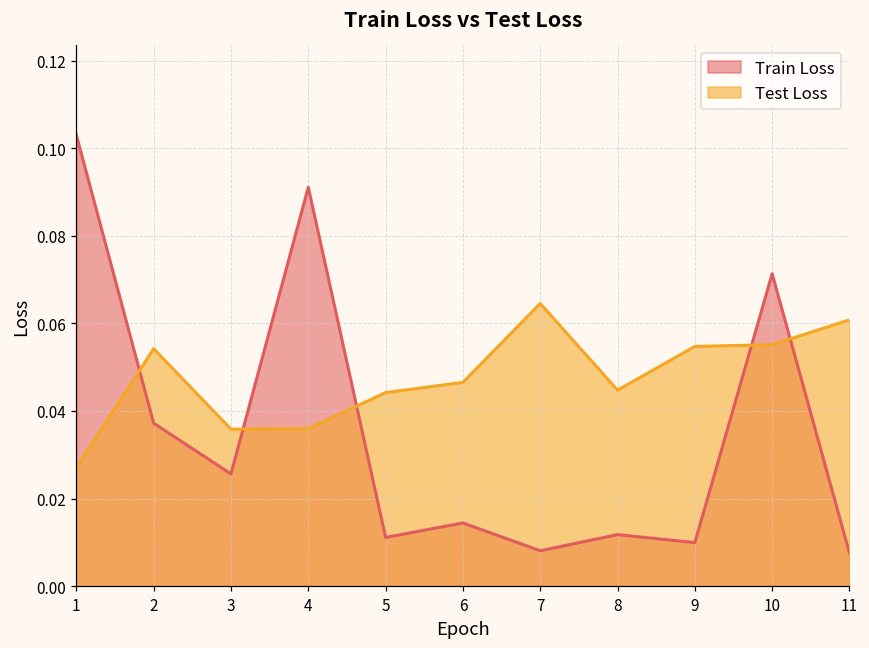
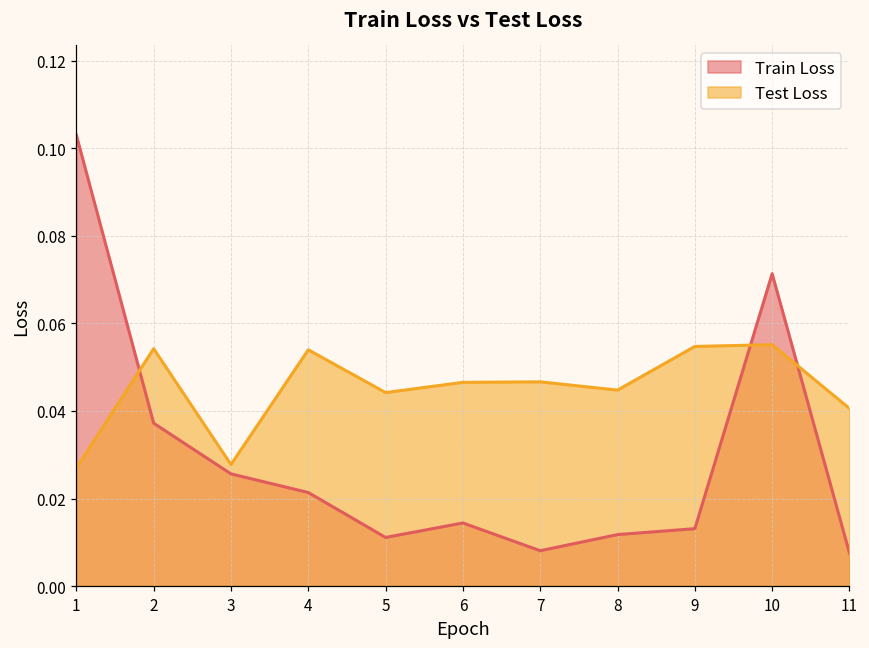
  {
    "Train Loss": {
      "1": 0.103,
      "2": 0.037,
      "3": 0.026,
-     "4": 0.091,
+     "4": 0.021,
      "5": 0.011,
      "6": 0.014,
      "7": 0.008,
      "8": 0.012,
-     "9": 0.010,
+     "9": 0.013,
      "10": 0.071,
      "11": 0.008
    },
    "Test Loss": {
      "1": 0.027,
      "2": 0.054,
-     "3": 0.036,
-     "4": 0.036,
+     "3": 0.028,
+     "4": 0.054,
      "5": 0.044,
      "6": 0.047,
-     "7": 0.065,
+     "7": 0.047,
      "8": 0.045,
      "9": 0.055,
      "10": 0.055,
-     "11": 0.061
+     "11": 0.041
    }
  }
